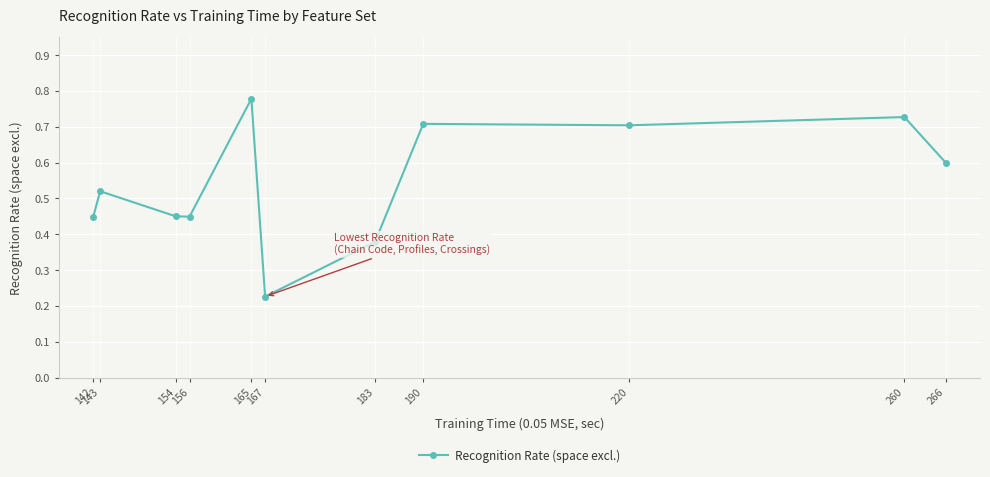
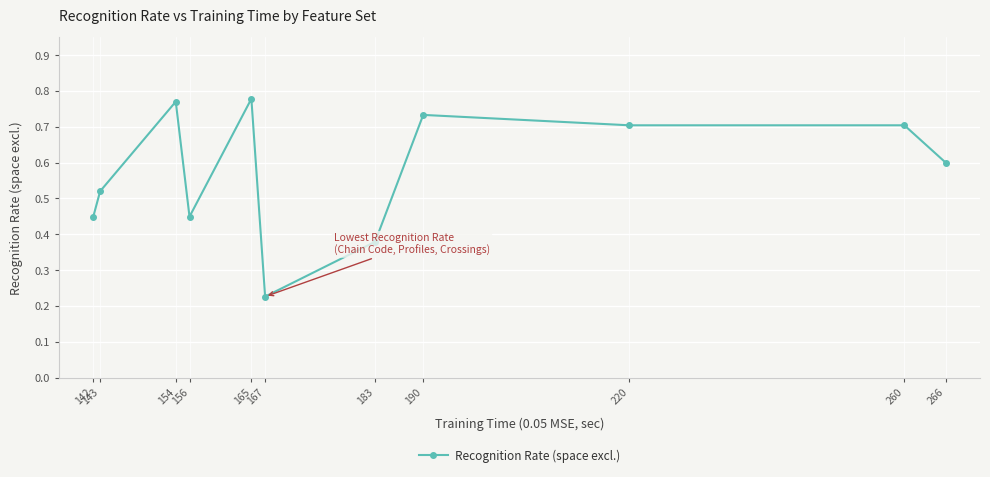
  {
    "142": 0.45,
    "143": 0.52,
-   "154": 0.45,
+   "154": 0.77,
    "156": 0.45,
    "165": 0.78,
    "167": 0.23,
-   "190": 0.71,
+   "190": 0.73,
    "220": 0.70,
-   "260": 0.73,
+   "260": 0.70,
    "266": 0.60
  }
